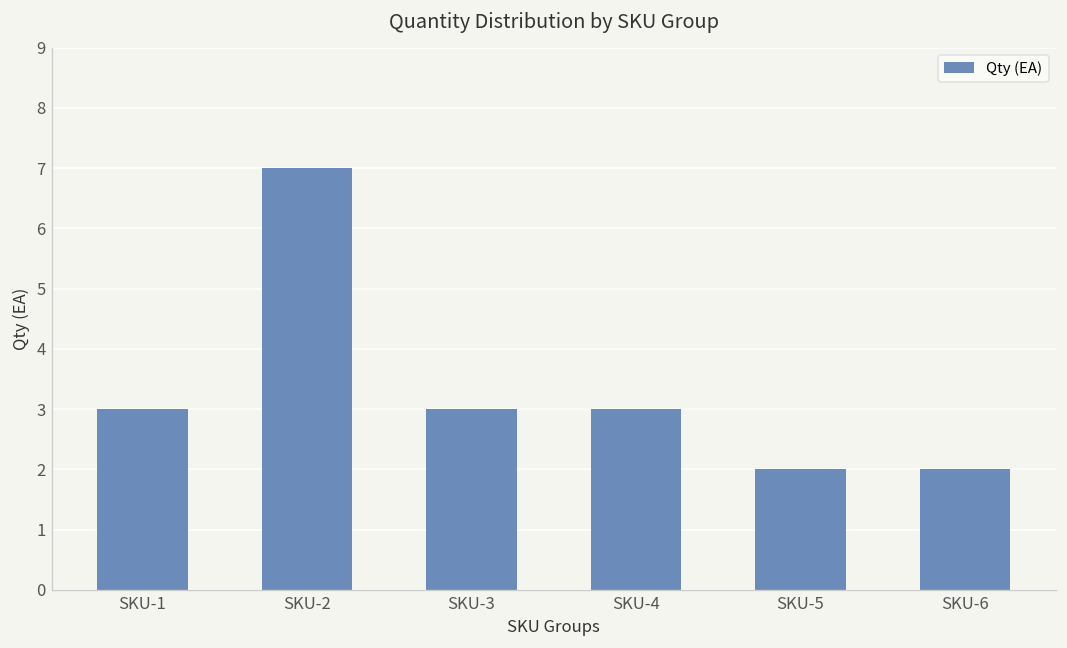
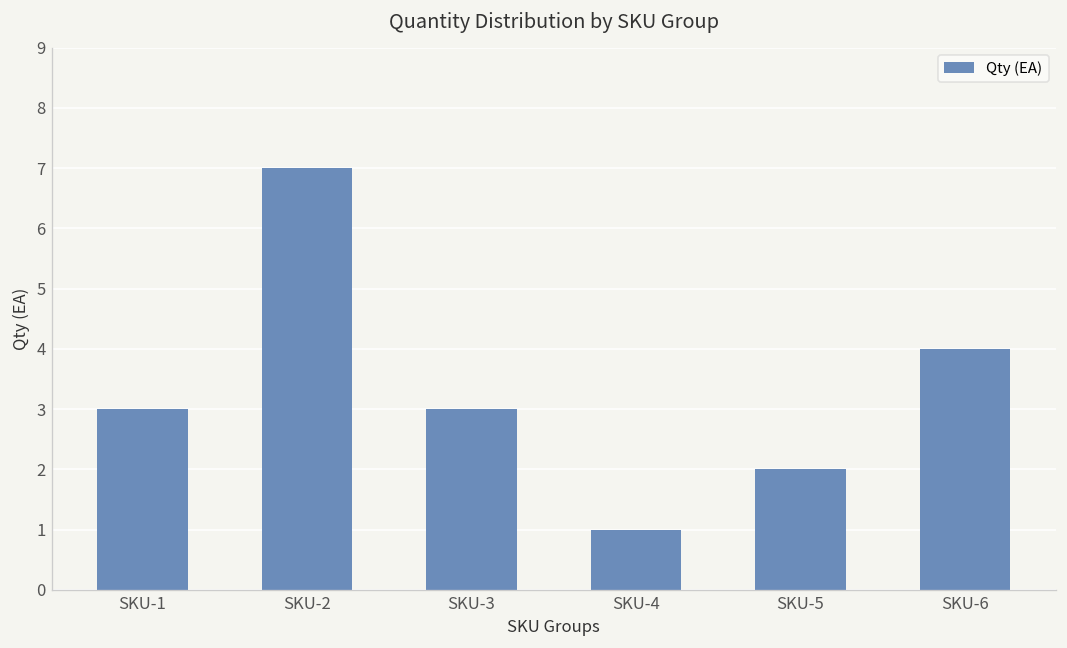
  {
    "SKU-1": 3,
    "SKU-2": 7,
    "SKU-3": 3,
-   "SKU-4": 3,
+   "SKU-4": 1,
    "SKU-5": 2,
-   "SKU-6": 2
+   "SKU-6": 4
  }
